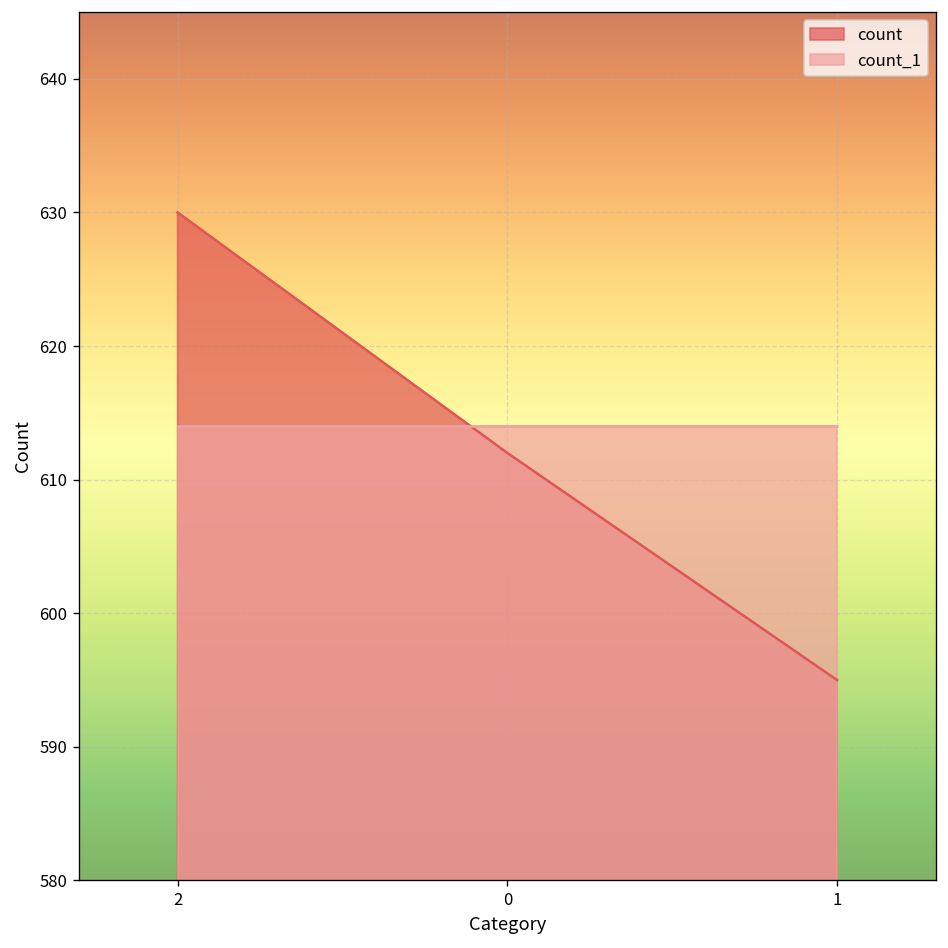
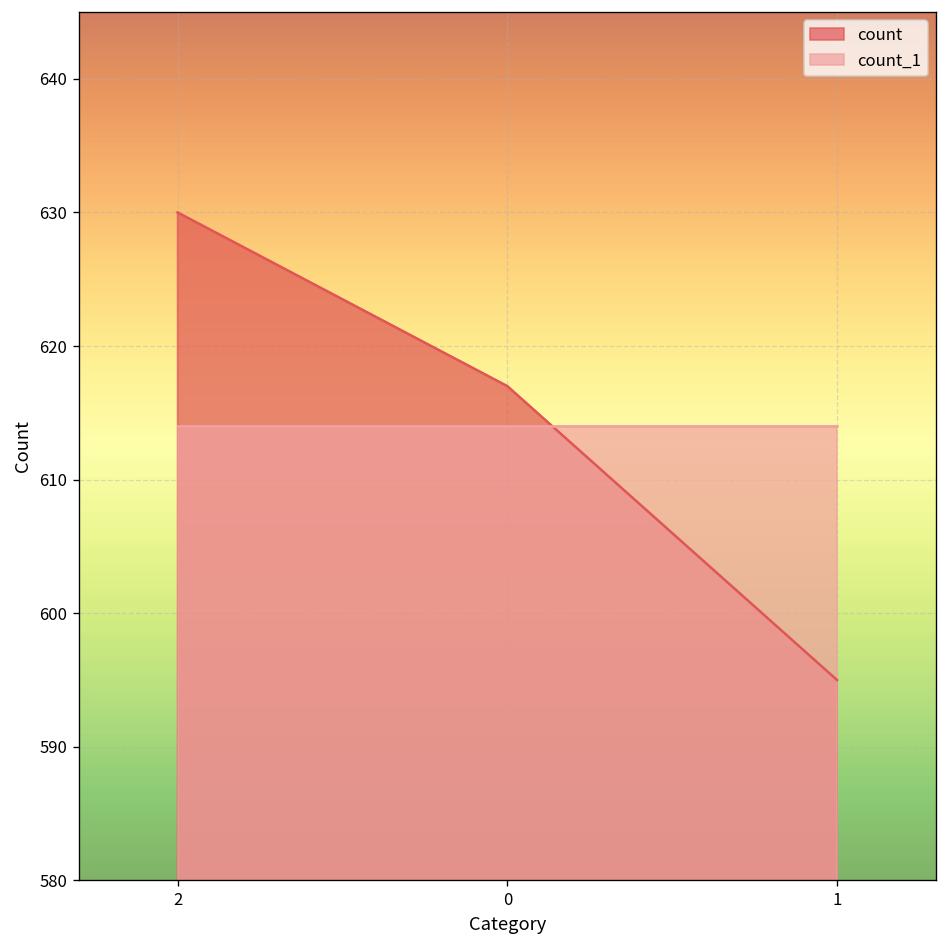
  {
    "count": {
      "2": 630,
-     "0": 612,
+     "0": 617,
      "1": 595
    },
    "count_1": {
      "2": 614,
      "0": 614,
      "1": 614
    }
  }
